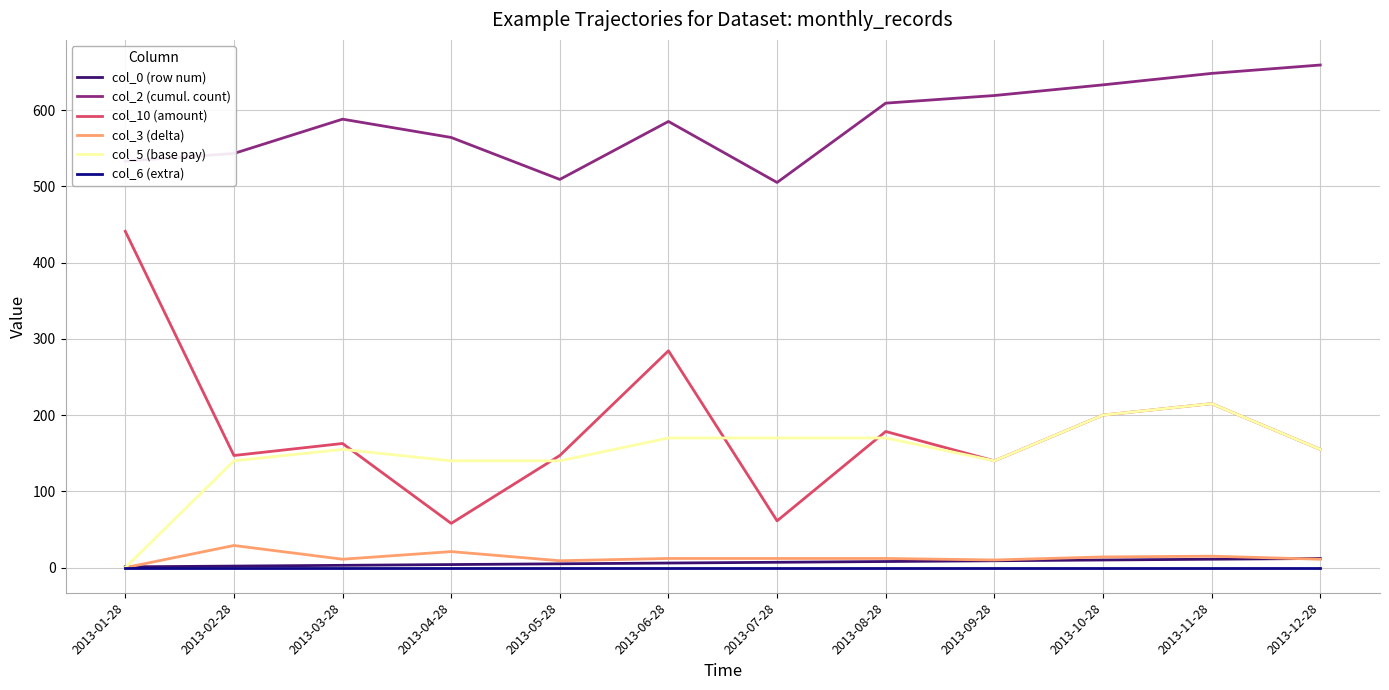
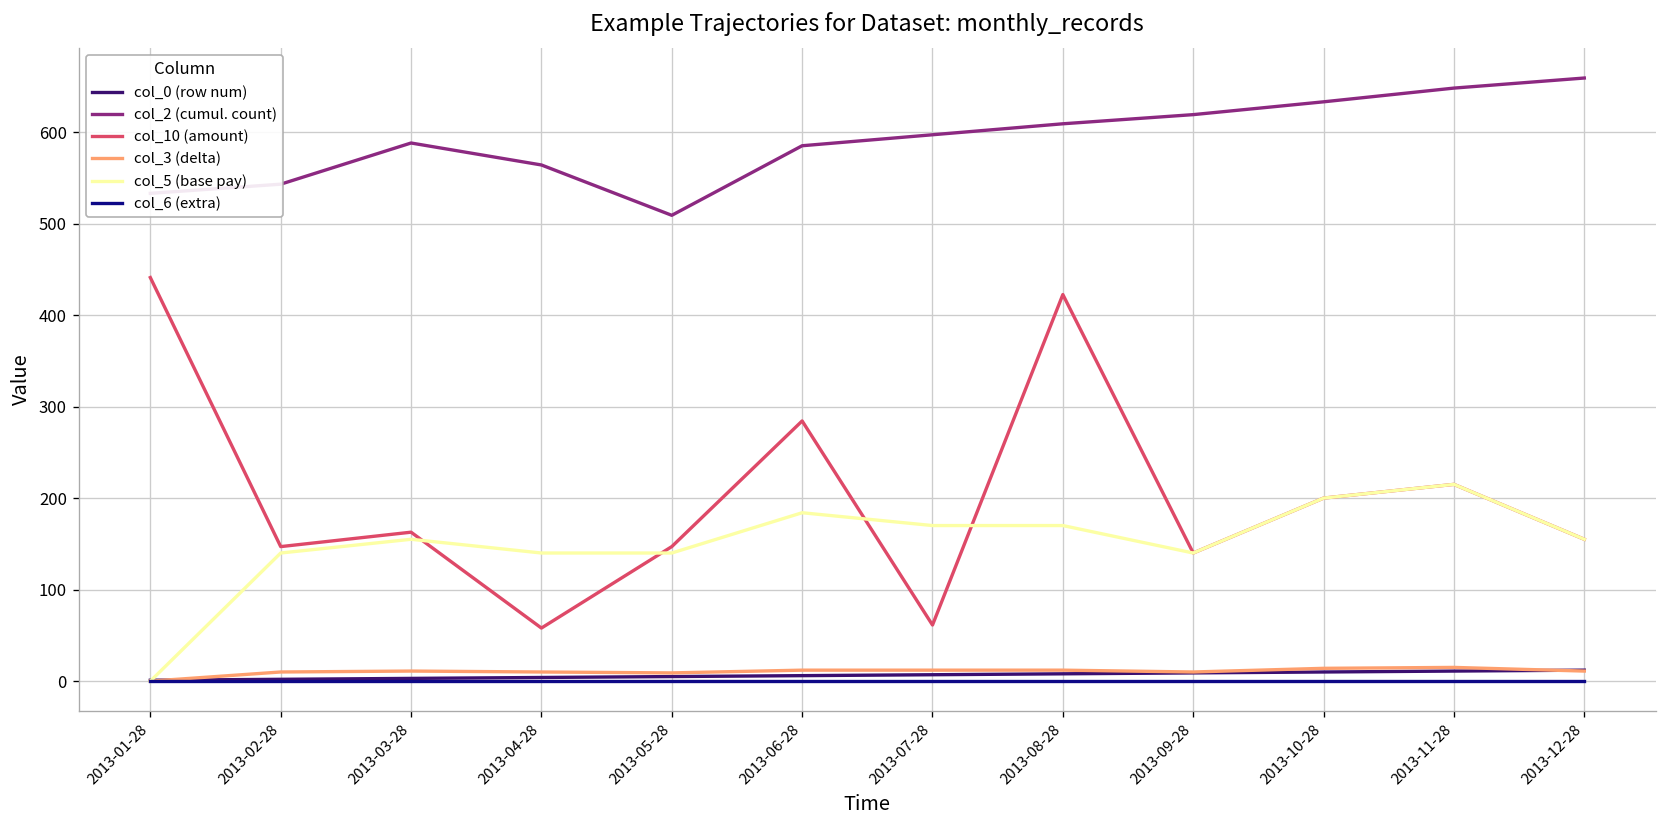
  {
    "col_2 (cumul. count)": {
      "2013-03-28": 590,
      "2013-04-28": 560,
      "2013-05-28": 510,
      "2013-06-28": 590,
-     "2013-07-28": 510,
+     "2013-07-28": 600,
      "2013-08-28": 610,
      "2013-09-28": 620,
      "2013-10-28": 630,
      "2013-11-28": 650,
      "2013-12-28": 660
    },
    "col_10 (amount)": {
      "2013-01-28": 440,
      "2013-02-28": 150,
      "2013-03-28": 160,
      "2013-04-28": 60,
      "2013-05-28": 150,
      "2013-06-28": 280,
      "2013-07-28": 60,
-     "2013-08-28": 180
+     "2013-08-28": 420
    },
    "col_3 (delta)": {
-     "2013-02-28": 30,
+     "2013-02-28": 10,
      "2013-03-28": 10,
-     "2013-04-28": 20,
+     "2013-04-28": 10,
      "2013-05-28": 10,
      "2013-06-28": 10,
      "2013-07-28": 10,
      "2013-08-28": 10,
      "2013-10-28": 10,
      "2013-11-28": 20
    },
    "col_5 (base pay)": {
      "2013-02-28": 140,
      "2013-03-28": 160,
      "2013-04-28": 140,
      "2013-05-28": 140,
-     "2013-06-28": 170,
+     "2013-06-28": 180,
      "2013-07-28": 170,
      "2013-08-28": 170
    }
  }
